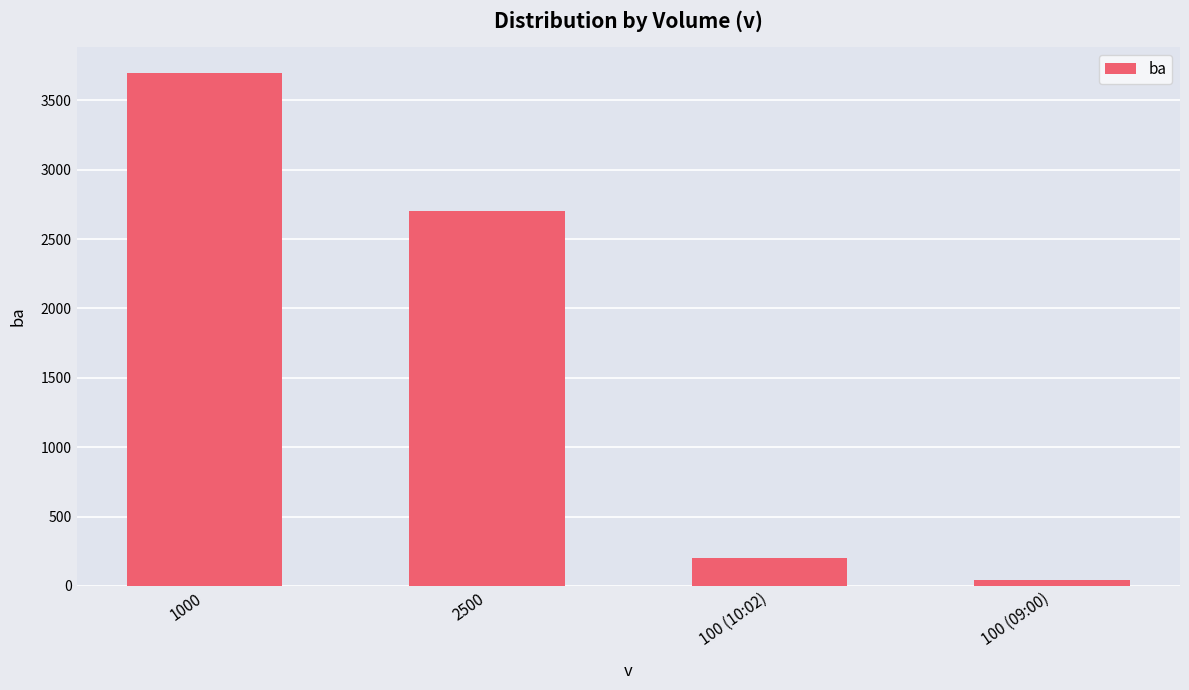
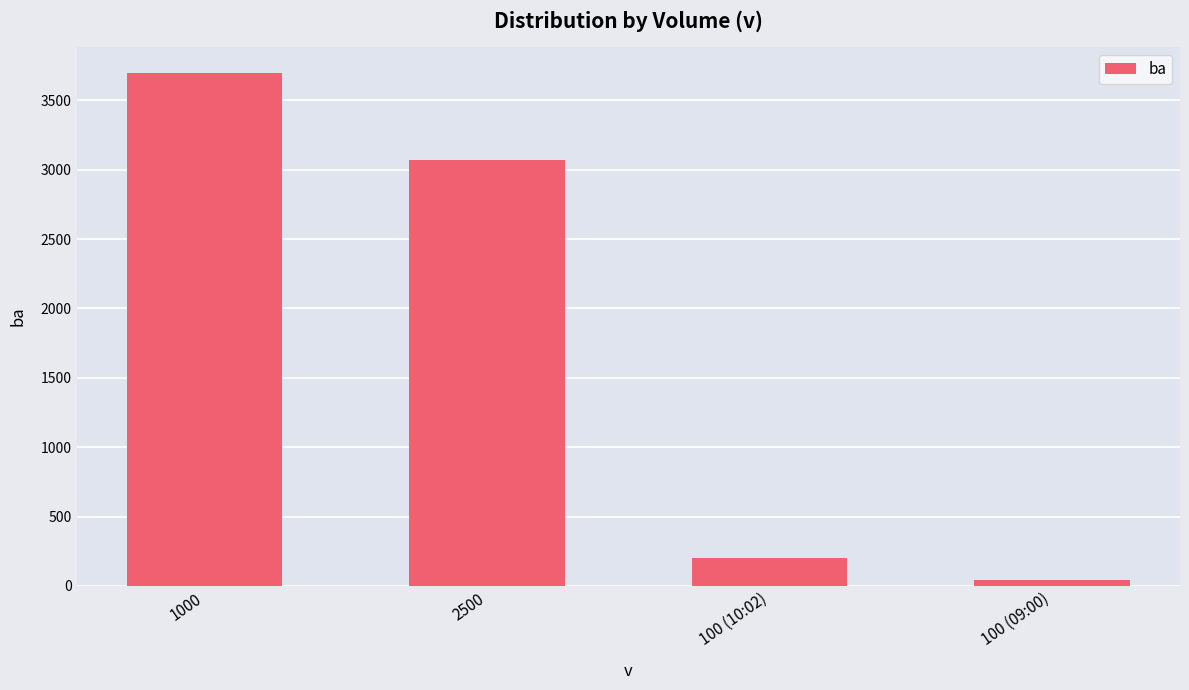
  {
    "1000": 3700,
-   "2500": 2700,
+   "2500": 3070,
    "100 (10:02)": 200,
    "100 (09:00)": 40
  }
